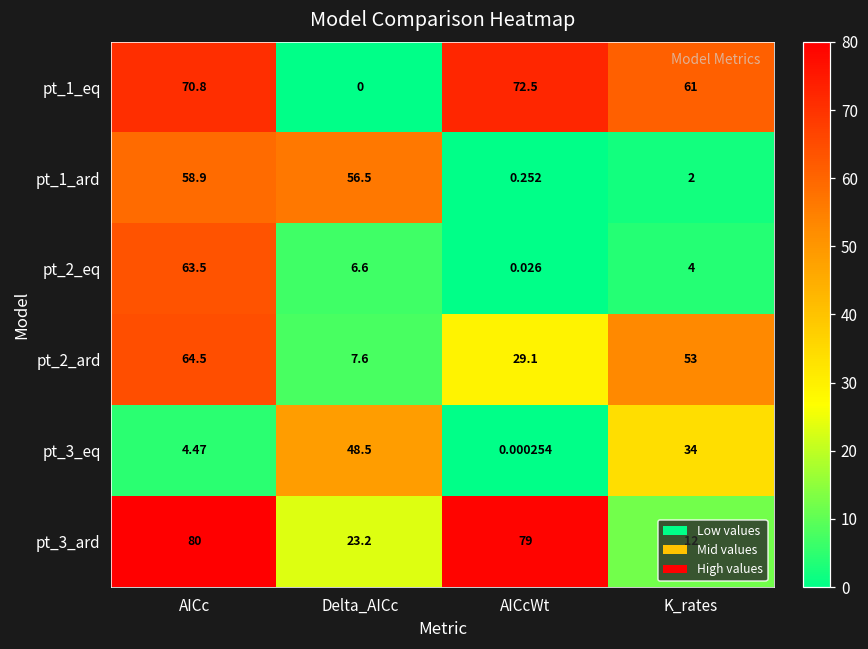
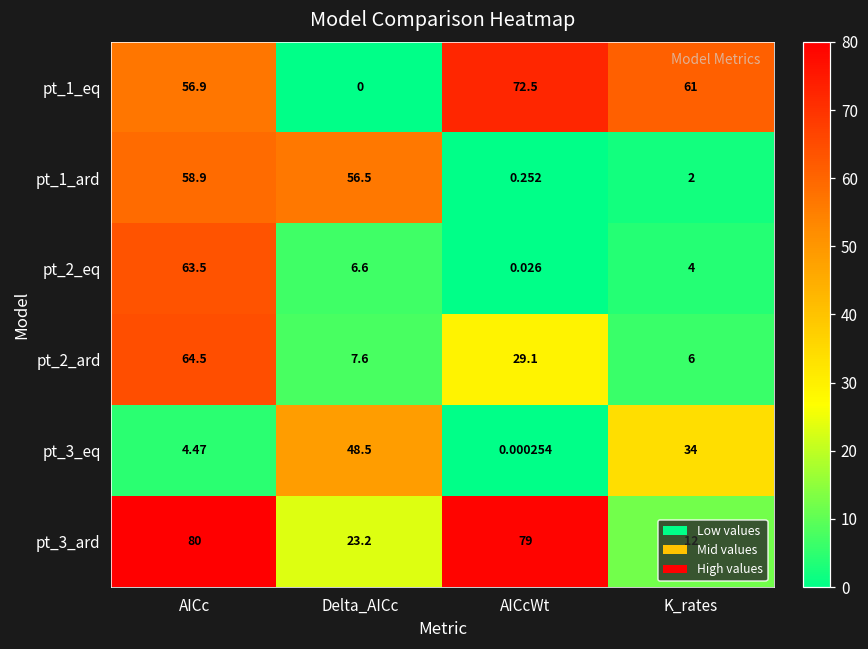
  {
    "pt_1_eq": {
-     "AICc": 70.8,
+     "AICc": 56.9,
      "Delta_AICc": 0,
      "AICcWt": 72.5
    },
    "pt_1_ard": {
      "AICc": 58.9,
      "Delta_AICc": 56.5,
      "AICcWt": 0.252,
      "K_rates": 2
    },
    "pt_2_eq": {
      "AICc": 63.5,
      "Delta_AICc": 6.6,
      "AICcWt": 0.026,
      "K_rates": 4
    },
    "pt_2_ard": {
      "AICc": 64.5,
      "Delta_AICc": 7.6,
      "AICcWt": 29.1,
-     "K_rates": 53
+     "K_rates": 6
    },
    "pt_3_eq": {
      "AICc": 4.47,
      "Delta_AICc": 48.5,
      "AICcWt": 0.000254,
      "K_rates": 34
    },
    "pt_3_ard": {
      "AICc": 80,
      "Delta_AICc": 23.2,
      "AICcWt": 79
    }
  }
